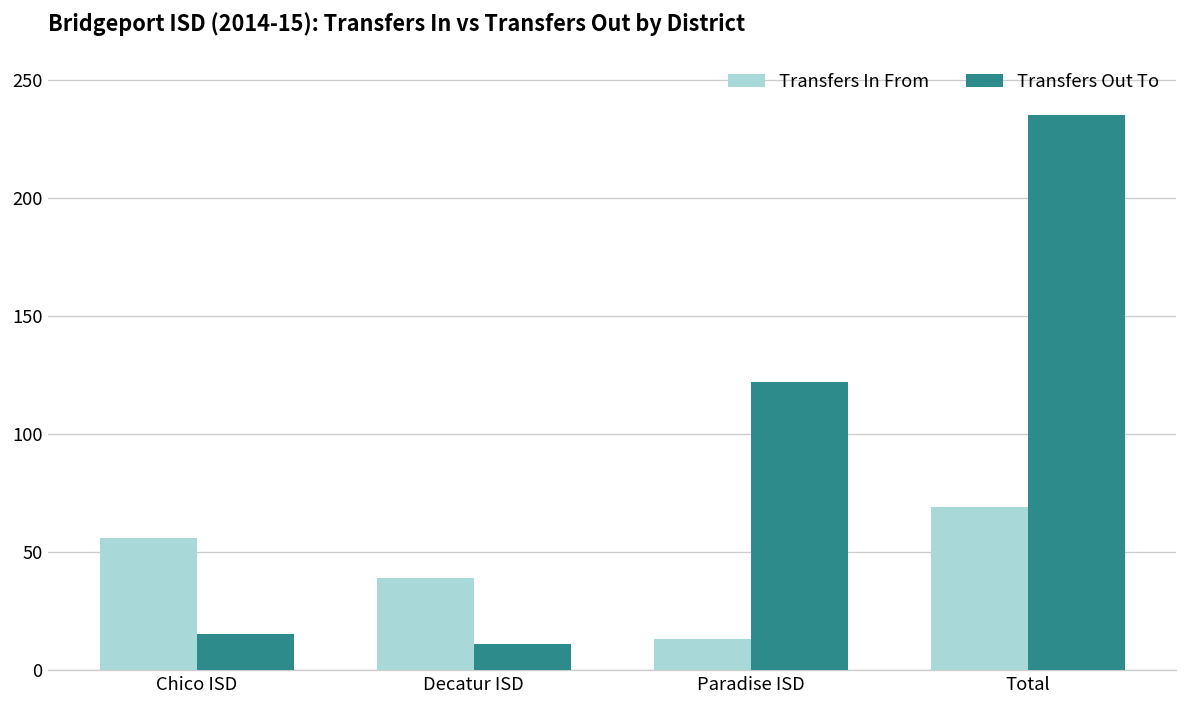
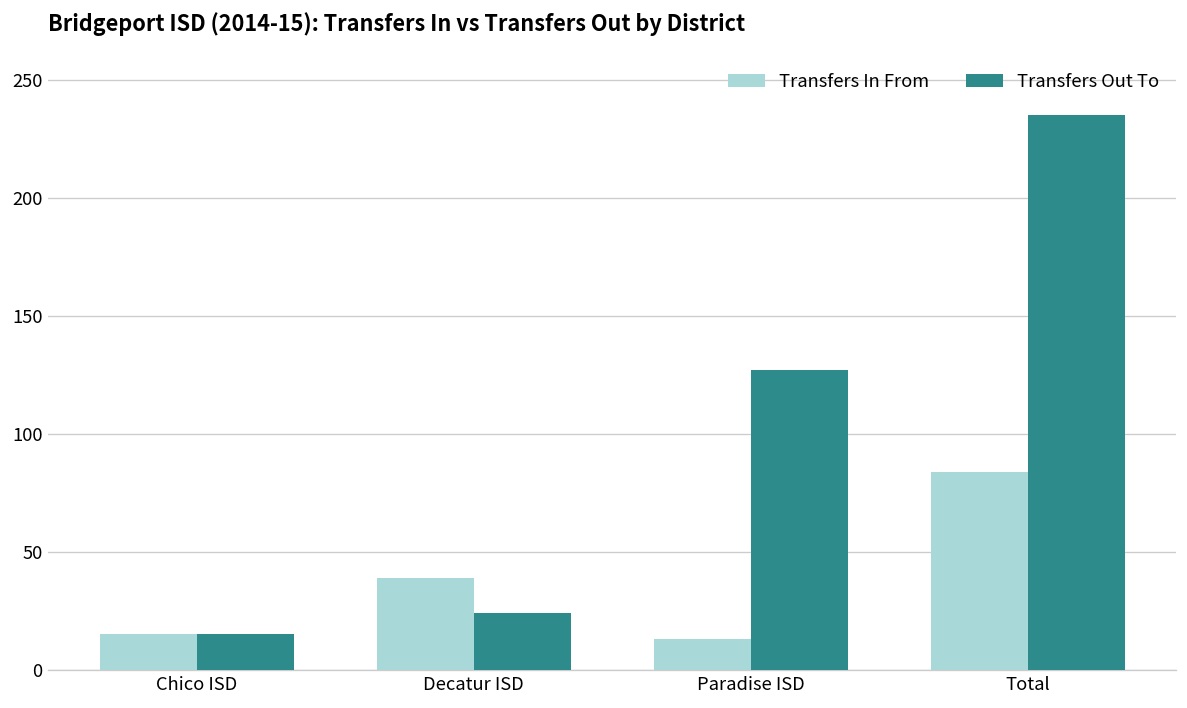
  {
    "Transfers In From": {
-     "Chico ISD": 56,
+     "Chico ISD": 15,
      "Decatur ISD": 39,
      "Paradise ISD": 13,
-     "Total": 69
+     "Total": 84
    },
    "Transfers Out To": {
      "Chico ISD": 15,
-     "Decatur ISD": 11,
-     "Paradise ISD": 122,
+     "Decatur ISD": 24,
+     "Paradise ISD": 127,
      "Total": 235
    }
  }
